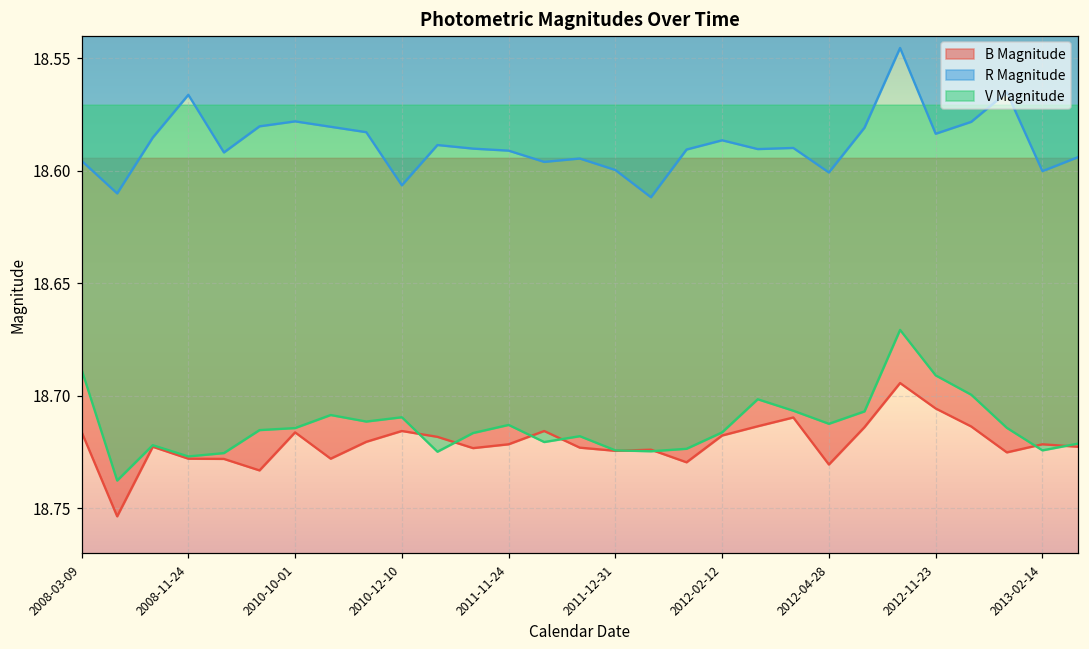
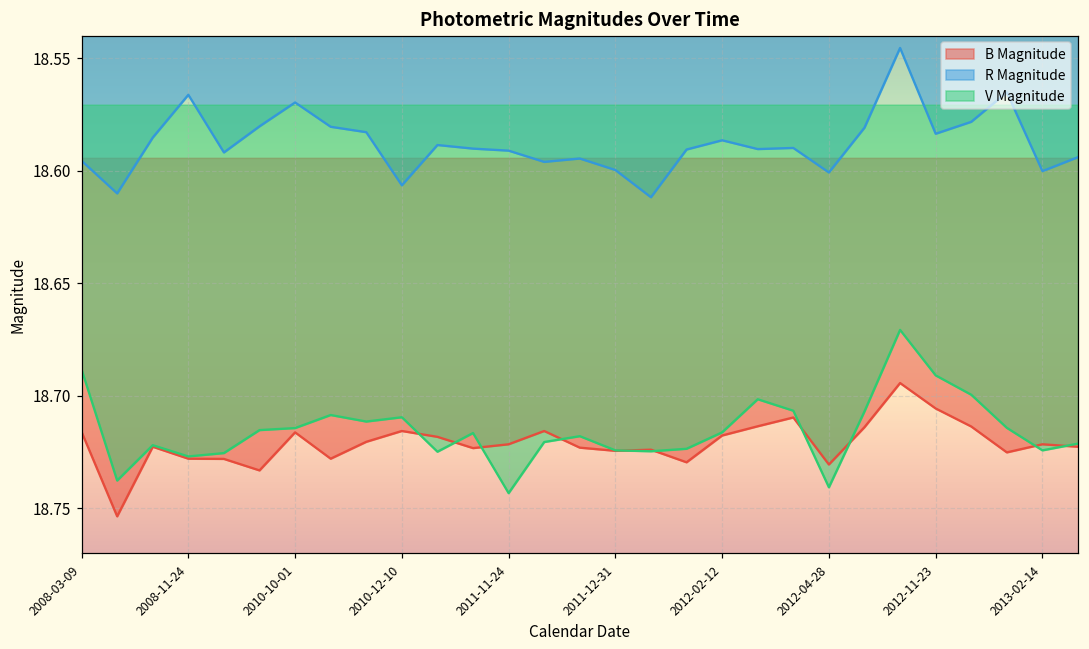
  {
    "B Magnitude": {
      "2008-03-09": 18.716,
      "2010-10-01": 18.716,
      "2010-12-10": 18.716,
      "2011-11-24": 18.722,
      "2012-02-12": 18.718,
      "2012-04-28": 18.731,
      "2012-11-23": 18.706,
      "2013-02-14": 18.722
    },
    "R Magnitude": {
      "2008-03-09": 18.596,
      "2008-11-24": 18.566,
-     "2010-10-01": 18.578,
+     "2010-10-01": 18.570,
      "2010-12-10": 18.607,
      "2011-11-24": 18.591,
      "2011-12-31": 18.600,
      "2012-02-12": 18.587,
      "2012-04-28": 18.601,
      "2012-11-23": 18.584,
      "2013-02-14": 18.600
    },
    "V Magnitude": {
      "2008-03-09": 18.688,
      "2010-10-01": 18.714,
      "2010-12-10": 18.710,
-     "2011-11-24": 18.713,
+     "2011-11-24": 18.743,
      "2012-02-12": 18.716,
-     "2012-04-28": 18.712,
+     "2012-04-28": 18.741,
      "2012-11-23": 18.691,
      "2013-02-14": 18.724
    }
  }
